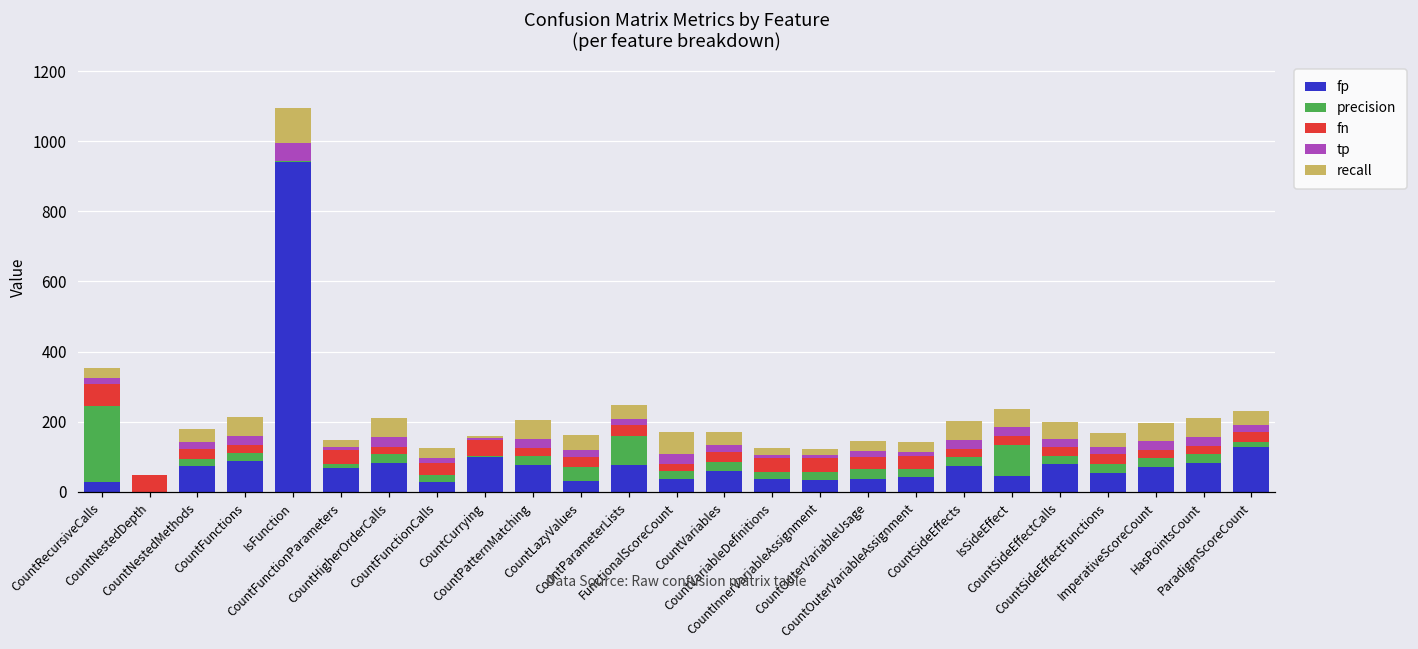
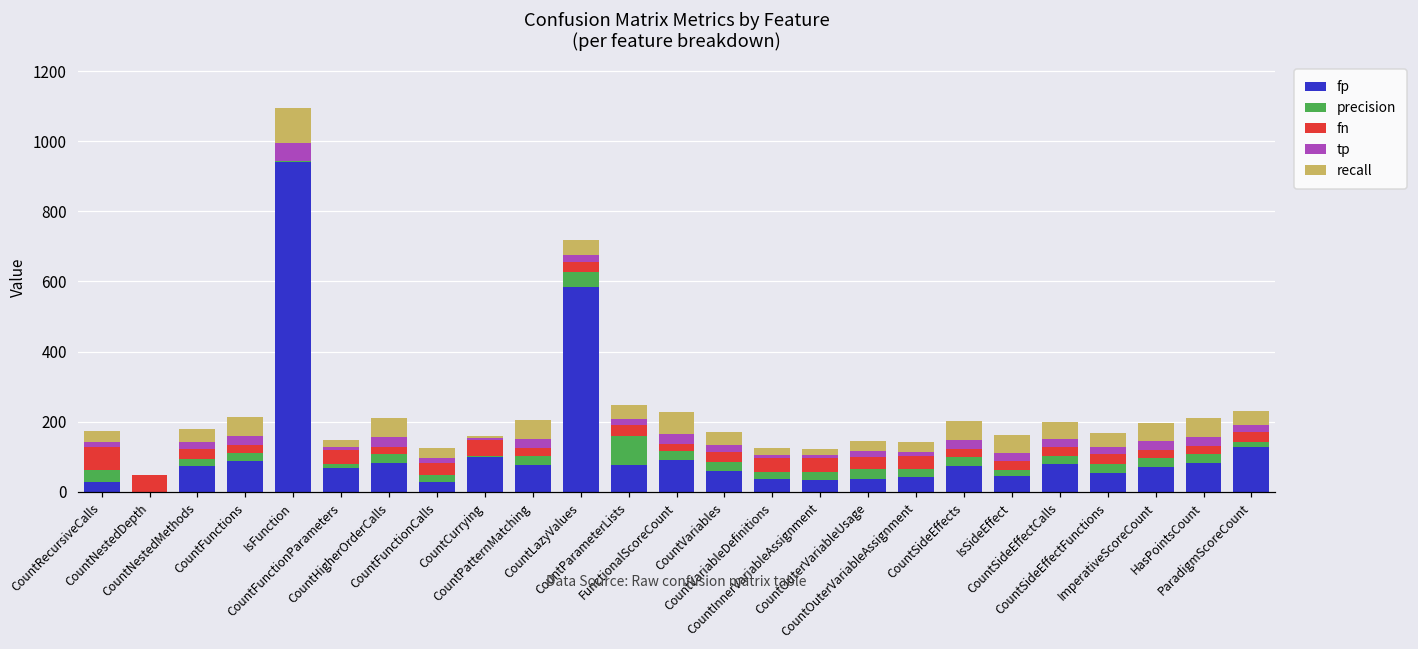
  {
    "fp": {
      "CountRecursiveCalls": 30,
      "CountNestedDepth": 0,
      "CountNestedMethods": 70,
      "CountFunctions": 90,
      "IsFunction": 940,
      "CountFunctionParameters": 70,
      "CountHigherOrderCalls": 80,
      "CountFunctionCalls": 30,
      "CountCurrying": 100,
      "CountPatternMatching": 80,
-     "CountLazyValues": 30,
+     "CountLazyValues": 590,
      "CountParameterLists": 80,
-     "FunctionalScoreCount": 40,
+     "FunctionalScoreCount": 90,
      "CountVariables": 60,
      "CountVariableDefinitions": 40,
      "CountInnerVariableAssignment": 30,
      "CountOuterVariableUsage": 40,
      "CountOuterVariableAssignment": 40,
      "CountSideEffects": 70,
      "IsSideEffect": 50,
      "CountSideEffectCalls": 80,
      "CountSideEffectFunctions": 50,
      "ImperativeScoreCount": 70,
      "HasPointsCount": 80,
      "ParadigmScoreCount": 130
    },
    "precision": {
-     "CountRecursiveCalls": 220,
+     "CountRecursiveCalls": 30,
      "CountNestedDepth": 0,
      "CountNestedMethods": 20,
      "CountFunctions": 20,
      "CountFunctionParameters": 10,
      "CountHigherOrderCalls": 20,
      "CountFunctionCalls": 20,
      "CountPatternMatching": 30,
      "CountLazyValues": 40,
      "CountParameterLists": 80,
      "FunctionalScoreCount": 20,
      "CountVariables": 20,
      "CountVariableDefinitions": 20,
      "CountInnerVariableAssignment": 20,
      "CountOuterVariableUsage": 30,
      "CountOuterVariableAssignment": 20,
      "CountSideEffects": 30,
-     "IsSideEffect": 90,
+     "IsSideEffect": 20,
      "CountSideEffectCalls": 20,
      "CountSideEffectFunctions": 30,
      "ImperativeScoreCount": 30,
      "HasPointsCount": 20,
      "ParadigmScoreCount": 10
    },
    "fn": {
      "CountRecursiveCalls": 70,
      "CountNestedDepth": 50,
      "CountNestedMethods": 30,
      "CountFunctions": 20,
      "IsFunction": 0,
      "CountFunctionParameters": 40,
      "CountHigherOrderCalls": 20,
      "CountFunctionCalls": 40,
      "CountCurrying": 50,
      "CountPatternMatching": 20,
      "CountLazyValues": 30,
      "CountParameterLists": 30,
      "FunctionalScoreCount": 20,
      "CountVariables": 30,
      "CountVariableDefinitions": 40,
      "CountInnerVariableAssignment": 40,
      "CountOuterVariableUsage": 30,
      "CountOuterVariableAssignment": 40,
      "CountSideEffects": 20,
      "IsSideEffect": 20,
      "CountSideEffectCalls": 30,
      "CountSideEffectFunctions": 30,
      "ImperativeScoreCount": 20,
      "HasPointsCount": 20,
      "ParadigmScoreCount": 30
    },
    "tp": {
      "CountRecursiveCalls": 20,
      "CountNestedDepth": 0,
      "CountNestedMethods": 20,
      "CountFunctions": 30,
      "IsFunction": 50,
      "CountFunctionParameters": 10,
      "CountHigherOrderCalls": 30,
      "CountFunctionCalls": 10,
      "CountPatternMatching": 30,
      "CountLazyValues": 20,
      "CountParameterLists": 20,
      "FunctionalScoreCount": 30,
      "CountVariables": 20,
      "CountVariableDefinitions": 10,
      "CountInnerVariableAssignment": 10,
      "CountOuterVariableUsage": 20,
      "CountOuterVariableAssignment": 10,
      "CountSideEffects": 30,
      "IsSideEffect": 30,
      "CountSideEffectCalls": 20,
      "CountSideEffectFunctions": 20,
      "ImperativeScoreCount": 30,
      "HasPointsCount": 30,
      "ParadigmScoreCount": 20
    },
    "recall": {
      "CountRecursiveCalls": 30,
      "CountNestedDepth": 0,
      "CountNestedMethods": 40,
      "CountFunctions": 50,
      "IsFunction": 100,
      "CountFunctionParameters": 20,
      "CountHigherOrderCalls": 60,
      "CountFunctionCalls": 30,
      "CountCurrying": 10,
      "CountPatternMatching": 50,
      "CountLazyValues": 40,
      "CountParameterLists": 40,
      "FunctionalScoreCount": 60,
      "CountVariables": 40,
      "CountVariableDefinitions": 20,
      "CountInnerVariableAssignment": 20,
      "CountOuterVariableUsage": 30,
      "CountOuterVariableAssignment": 30,
      "CountSideEffects": 50,
      "IsSideEffect": 50,
      "CountSideEffectCalls": 50,
      "CountSideEffectFunctions": 40,
      "ImperativeScoreCount": 50,
      "HasPointsCount": 60,
      "ParadigmScoreCount": 40
    }
  }
